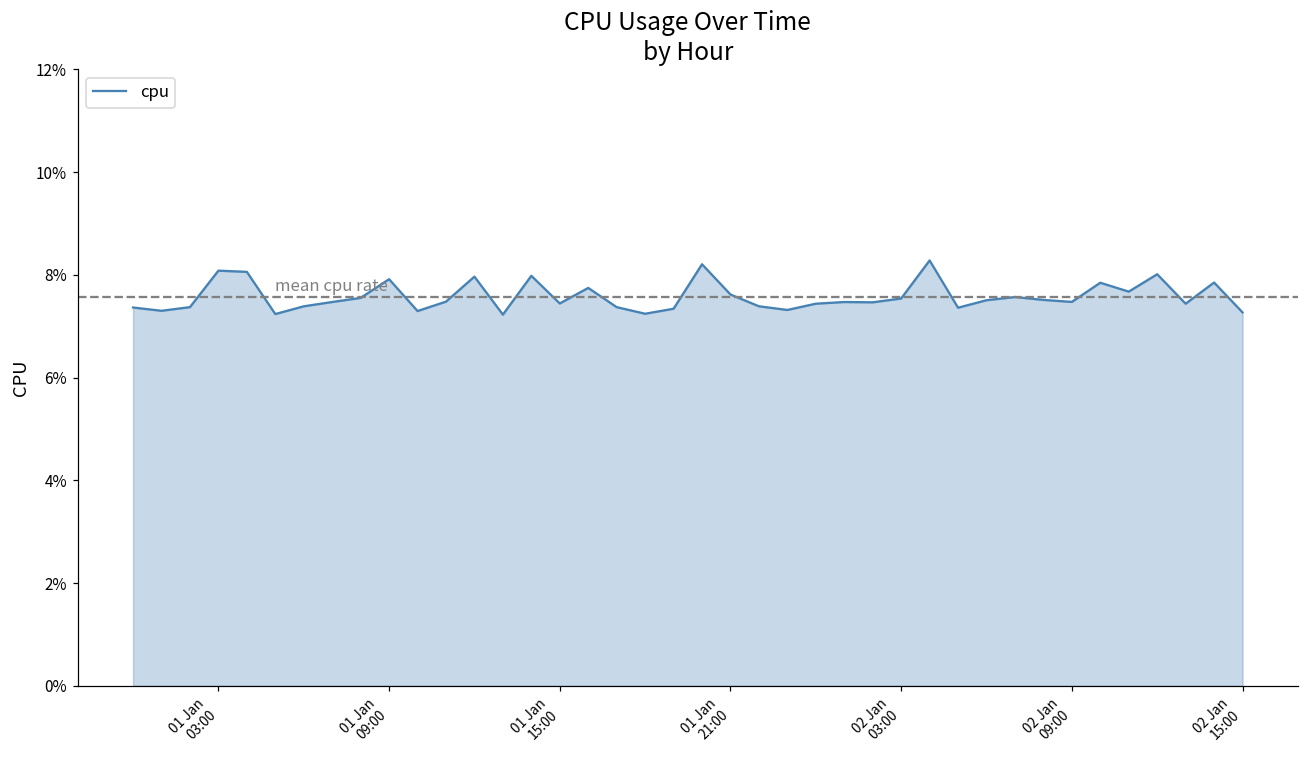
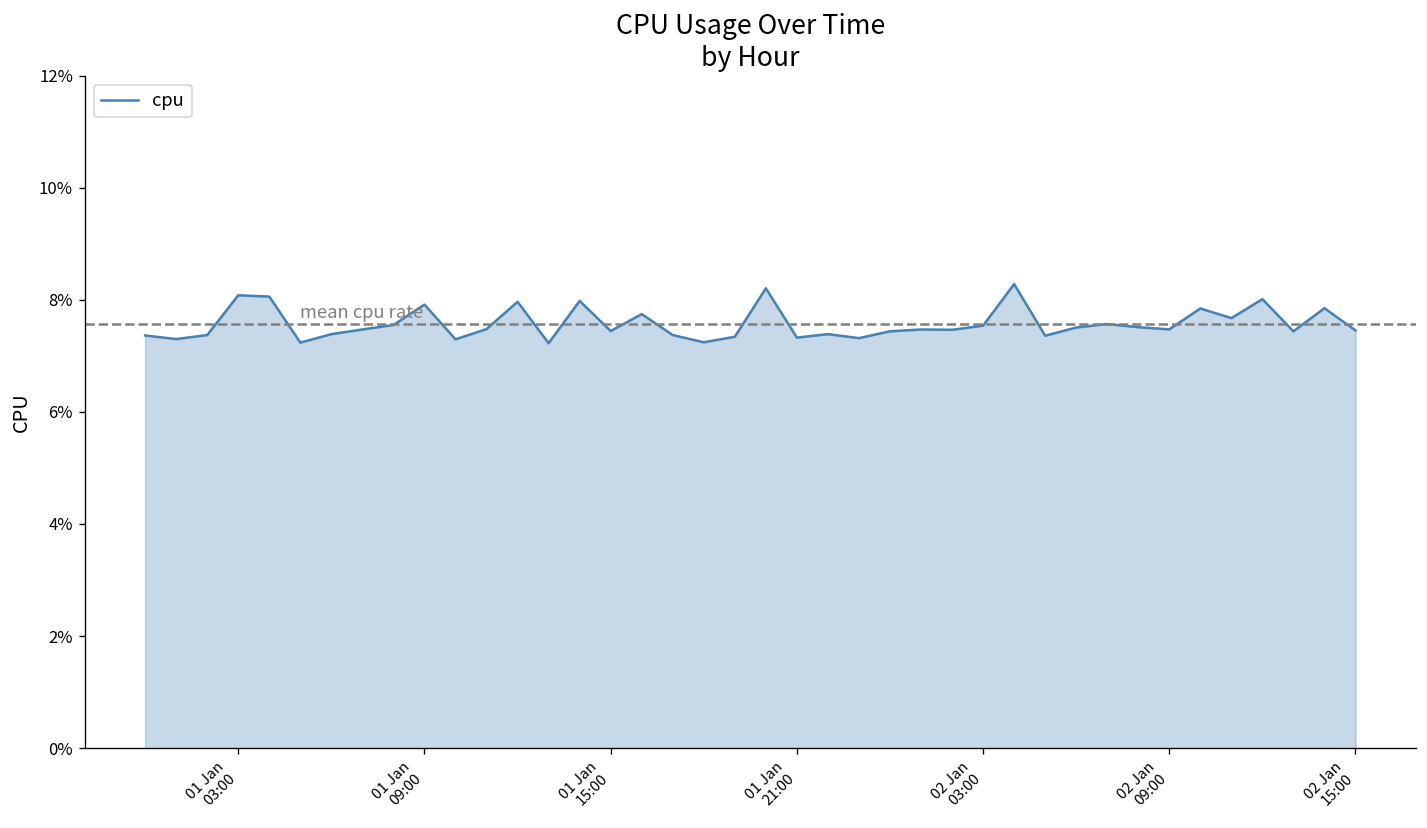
  {
    "01 Jan 03:00": "8.1%",
    "01 Jan 09:00": "7.9%",
    "01 Jan 15:00": "7.4%",
-   "01 Jan 21:00": "7.6%",
+   "01 Jan 21:00": "7.3%",
    "02 Jan 03:00": "7.5%",
    "02 Jan 09:00": "7.5%",
-   "02 Jan 15:00": "7.3%"
+   "02 Jan 15:00": "7.5%"
  }
